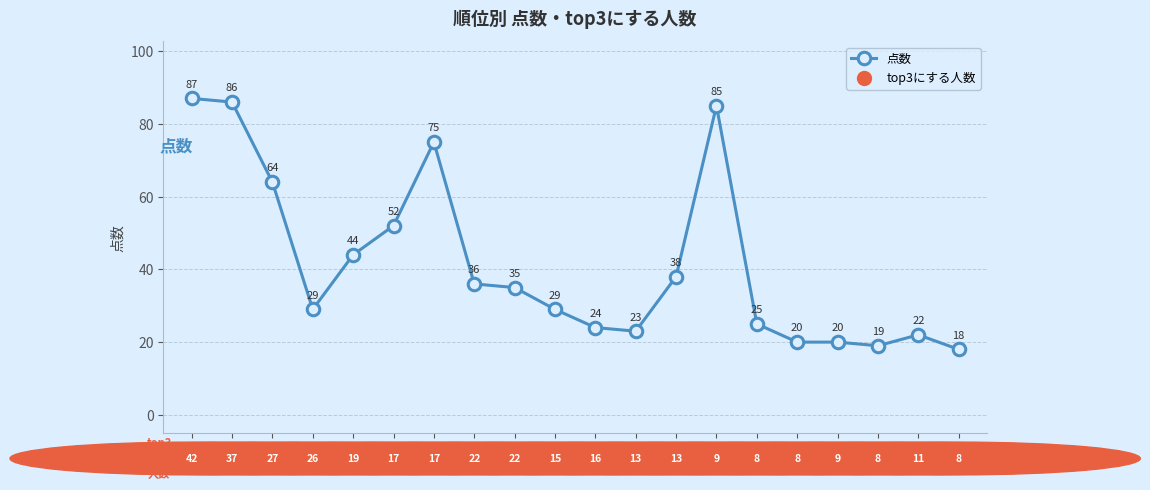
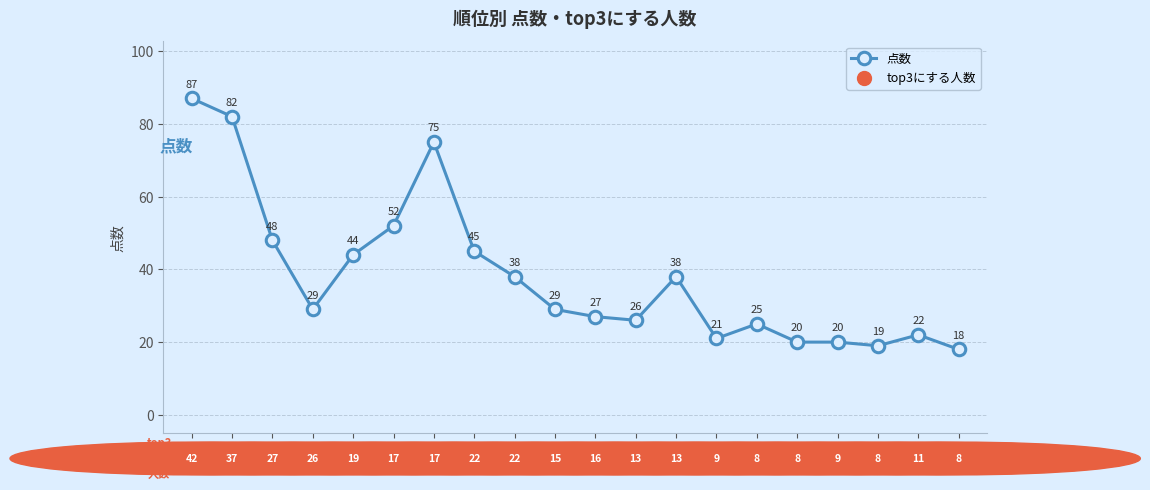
  {
    "1": 87,
-   "2": 86,
-   "3": 64,
+   "2": 82,
+   "3": 48,
    "4": 29,
    "5": 44,
    "6": 52,
    "7": 75,
-   "8": 36,
-   "9": 35,
+   "8": 45,
+   "9": 38,
    "10": 29,
-   "11": 24,
-   "12": 23,
+   "11": 27,
+   "12": 26,
    "13": 38,
-   "14": 85,
+   "14": 21,
    "15": 25,
    "16": 20,
    "17": 20,
    "18": 19,
    "19": 22,
    "20": 18
  }
